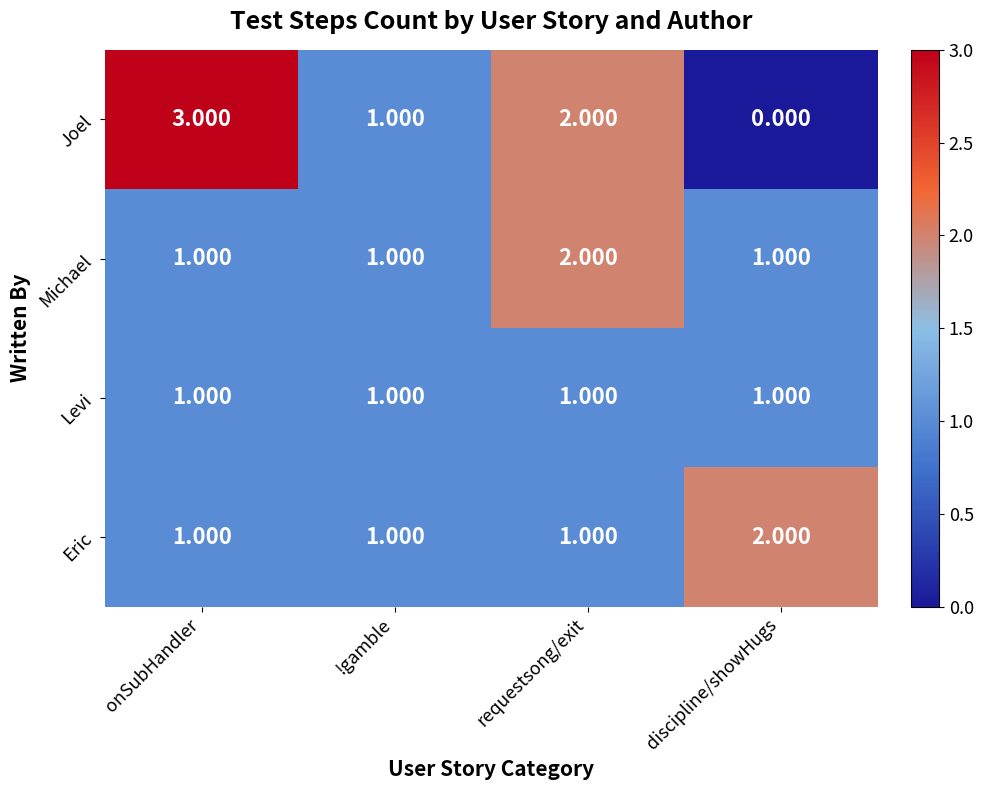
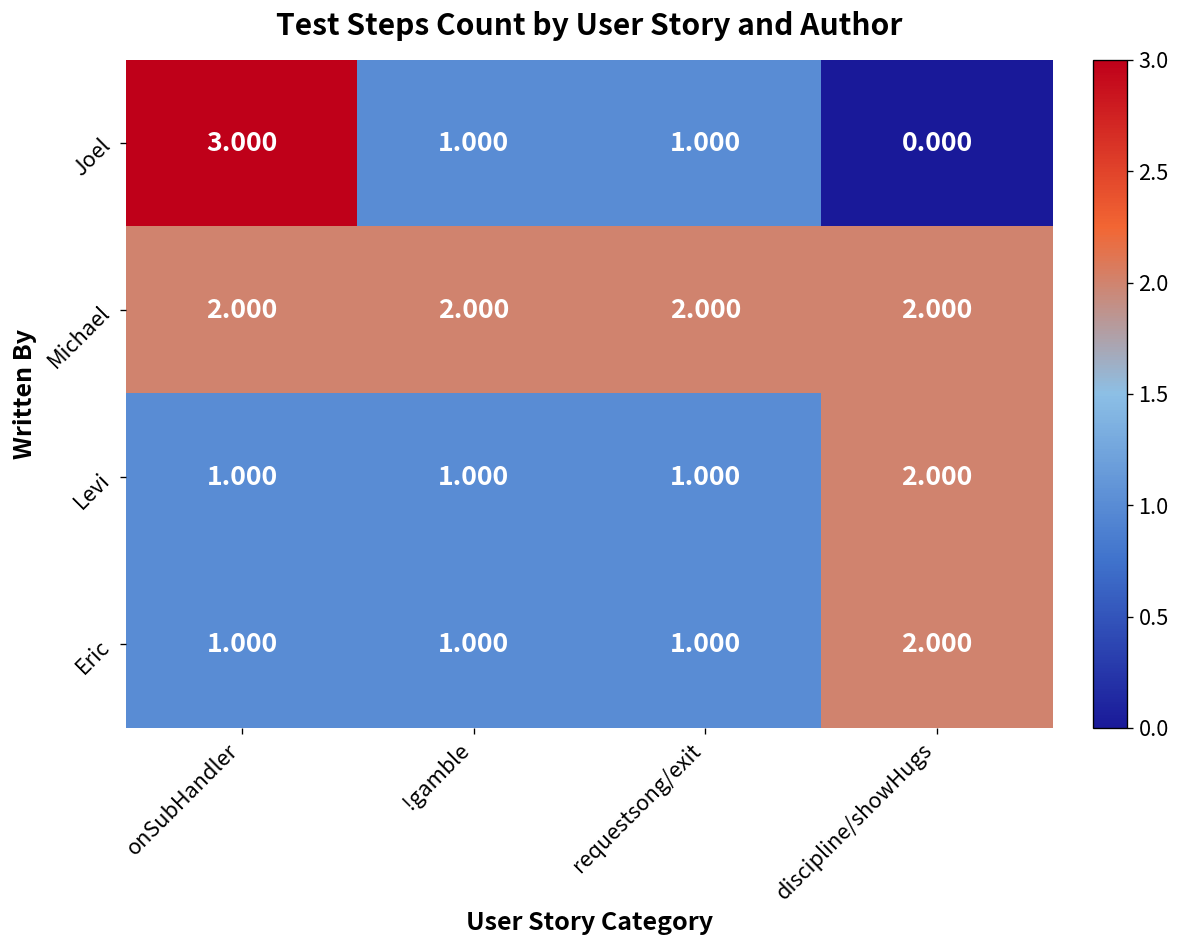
  {
    "Joel": {
      "onSubHandler": 3.000,
      "!gamble": 1.000,
-     "requestsong/exit": 2.000,
+     "requestsong/exit": 1.000,
      "discipline/showHugs": 0.000
    },
    "Michael": {
-     "onSubHandler": 1.000,
-     "!gamble": 1.000,
+     "onSubHandler": 2.000,
+     "!gamble": 2.000,
      "requestsong/exit": 2.000,
-     "discipline/showHugs": 1.000
+     "discipline/showHugs": 2.000
    },
    "Levi": {
      "onSubHandler": 1.000,
      "!gamble": 1.000,
      "requestsong/exit": 1.000,
-     "discipline/showHugs": 1.000
+     "discipline/showHugs": 2.000
    },
    "Eric": {
      "onSubHandler": 1.000,
      "!gamble": 1.000,
      "requestsong/exit": 1.000,
      "discipline/showHugs": 2.000
    }
  }
